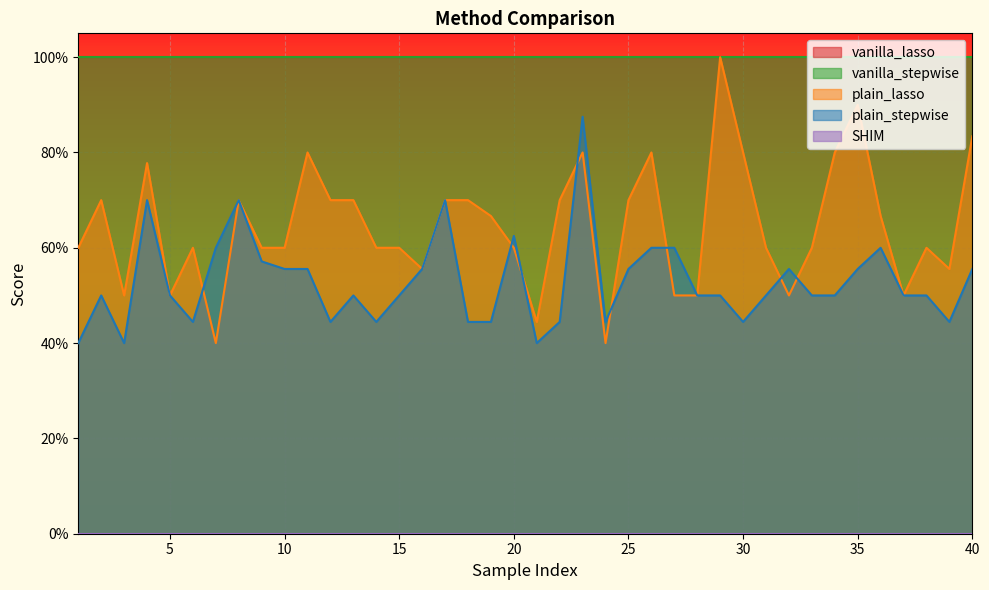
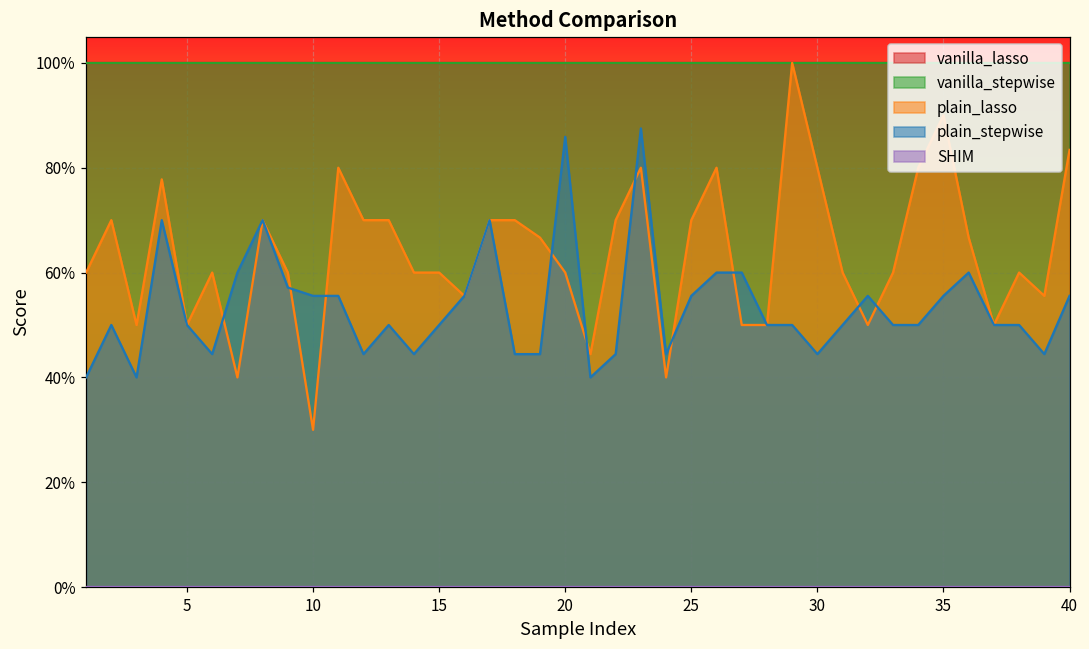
  {
    "vanilla_stepwise": {
      "5": "100%",
      "10": "100%",
      "15": "100%",
      "20": "100%",
      "25": "100%",
      "30": "100%",
      "40": "100%"
    },
    "plain_lasso": {
-     "10": "60%",
+     "10": "30%",
      "15": "60%",
      "20": "60%",
      "25": "70%",
      "30": "80%",
      "40": "83%"
    },
    "plain_stepwise": {
      "10": "56%",
      "15": "50%",
-     "20": "63%",
+     "20": "86%",
      "25": "56%",
      "30": "44%",
      "35": "56%",
      "40": "56%"
    },
    "SHIM": {
      "5": "0%",
      "10": "0%",
      "15": "0%",
      "20": "0%",
      "25": "0%",
      "30": "0%",
      "35": "0%",
      "40": "0%"
    }
  }
